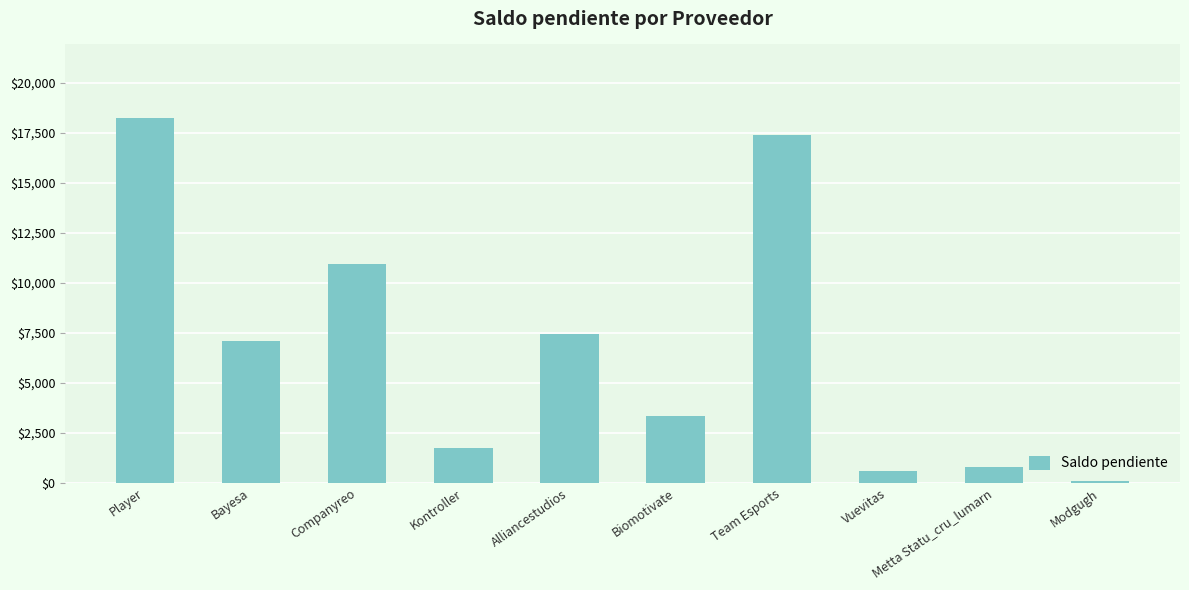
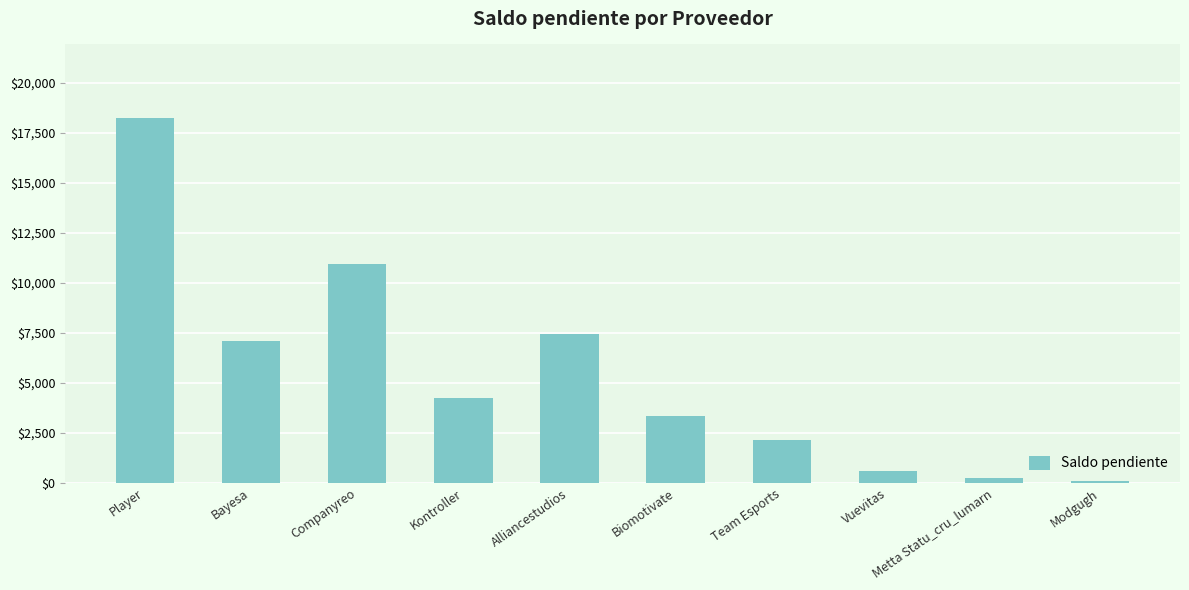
  {
    "Player": "$18,300",
    "Bayesa": "$7,100",
    "Companyreo": "$10,900",
-   "Kontroller": "$1,700",
+   "Kontroller": "$4,300",
    "Alliancestudios": "$7,400",
    "Biomotivate": "$3,300",
-   "Team Esports": "$17,400",
+   "Team Esports": "$2,100",
    "Vuevitas": "$600",
-   "Metta Statu_cru_lumarn": "$800"
+   "Metta Statu_cru_lumarn": "$300"
  }
